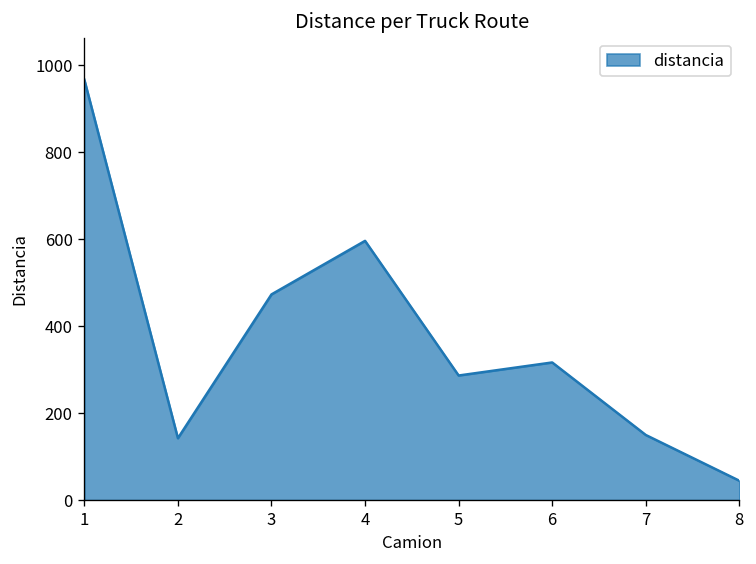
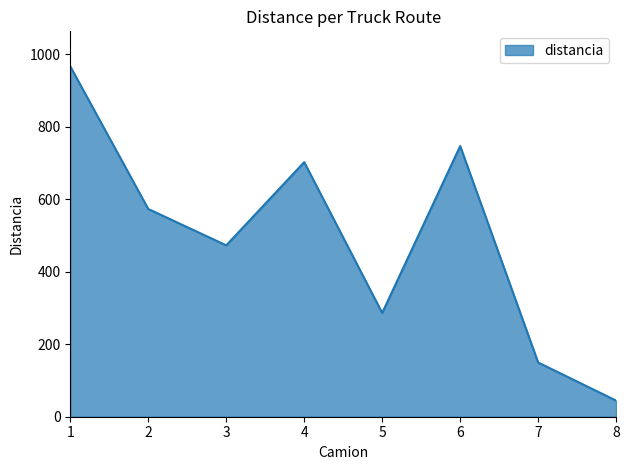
  {
    "1": 970,
-   "2": 140,
+   "2": 570,
    "3": 470,
-   "4": 600,
+   "4": 700,
    "5": 290,
-   "6": 320,
+   "6": 750,
    "7": 150,
    "8": 40
  }
